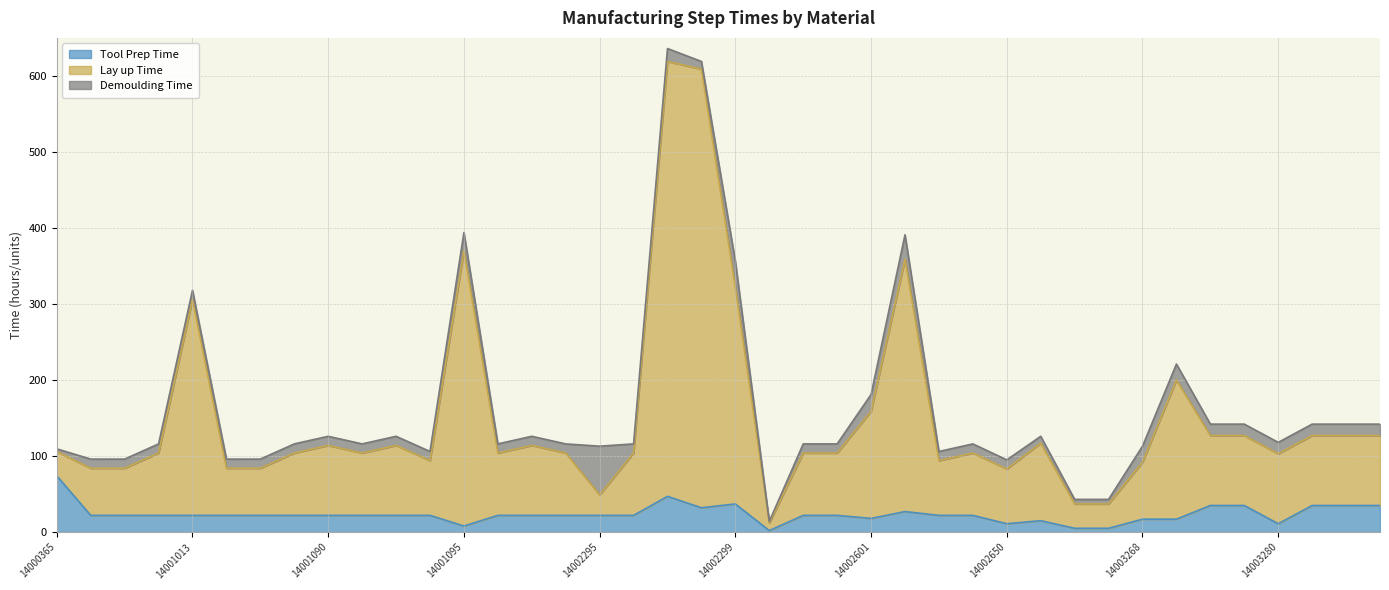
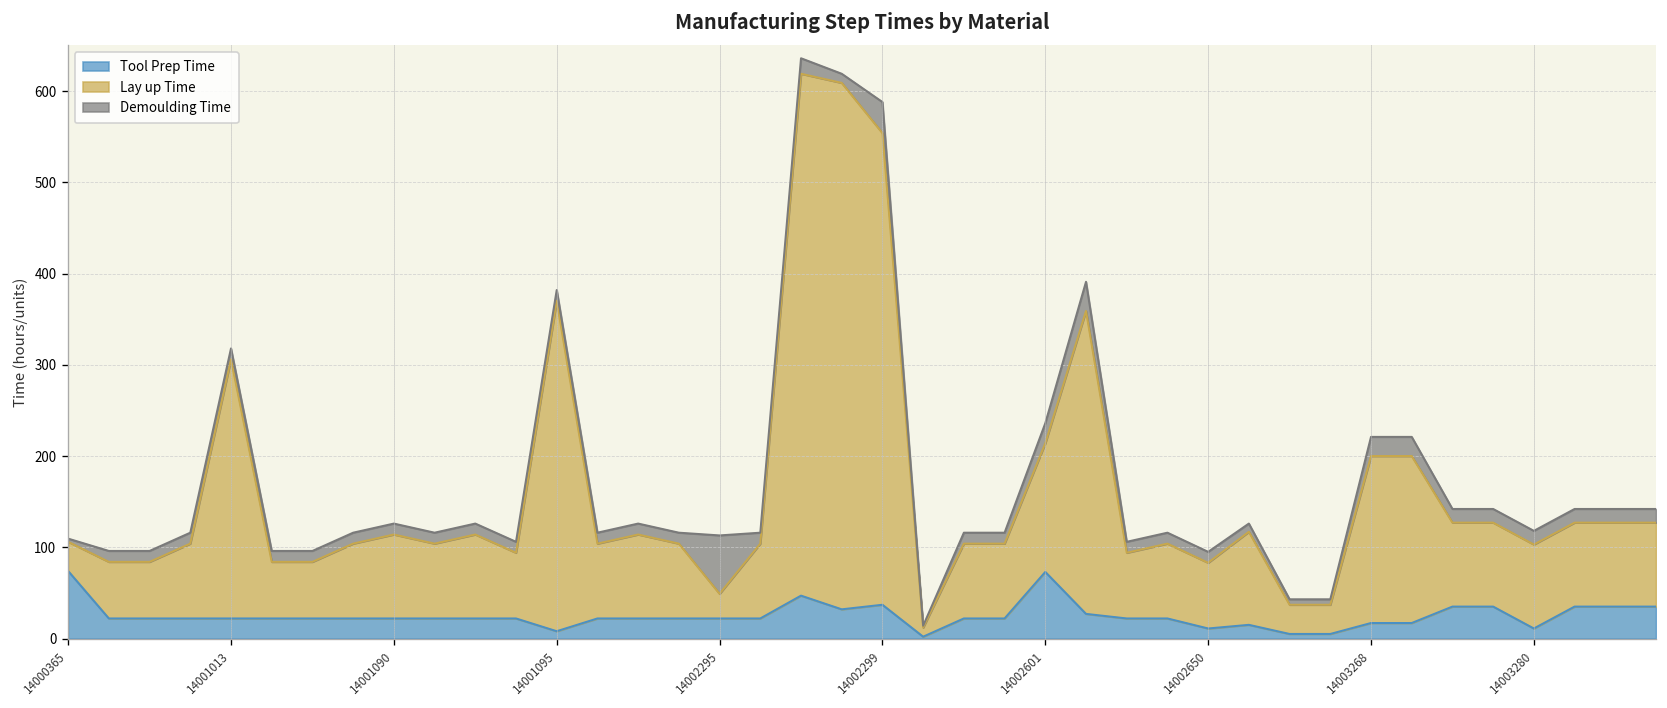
  {
    "Tool Prep Time": {
      "14000365": 70,
      "14001013": 20,
      "14001090": 20,
      "14001095": 10,
      "14002295": 20,
      "14002299": 40,
-     "14002601": 20,
+     "14002601": 70,
      "14002650": 10,
      "14003268": 20,
      "14003280": 10
    },
    "Lay up Time": {
      "14000365": 30,
      "14001013": 280,
      "14001090": 90,
      "14001095": 360,
      "14002295": 30,
-     "14002299": 290,
+     "14002299": 520,
      "14002601": 140,
      "14002650": 70,
-     "14003268": 80,
+     "14003268": 180,
      "14003280": 90
    },
    "Demoulding Time": {
      "14000365": 0,
      "14001013": 10,
      "14001090": 10,
-     "14001095": 20,
+     "14001095": 10,
      "14002295": 60,
      "14002299": 30,
      "14002601": 20,
      "14002650": 10,
      "14003268": 20,
      "14003280": 20
    }
  }
